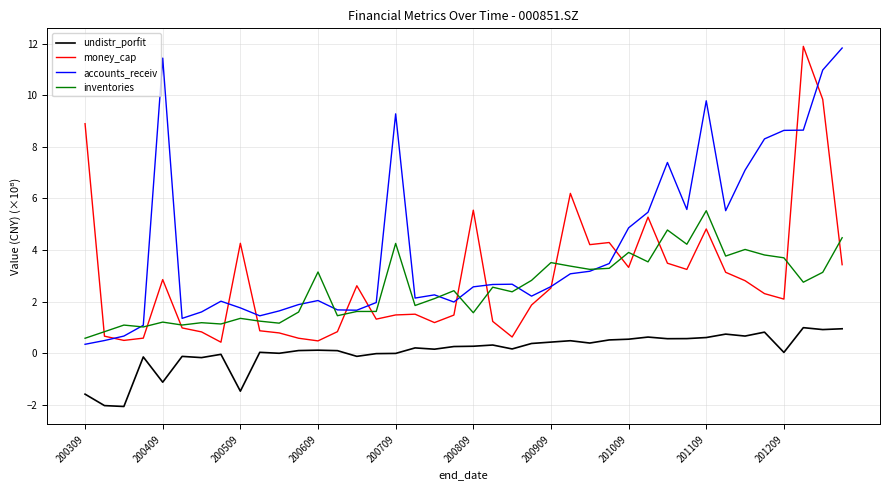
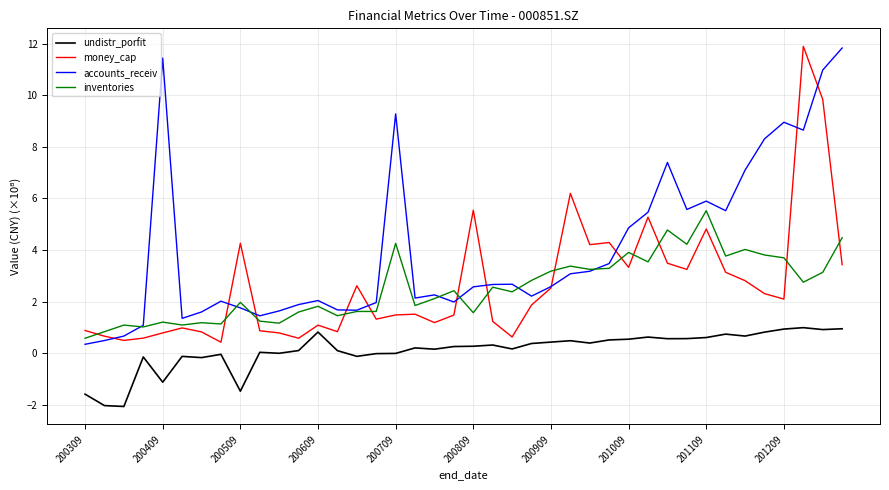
  {
    "undistr_porfit": {
      "200309": -1.6,
      "200409": -1.1,
      "200509": -1.5,
-     "200609": 0.1,
+     "200609": 0.8,
      "200709": 0.0,
      "200809": 0.3,
      "200909": 0.4,
      "201009": 0.5,
      "201109": 0.6,
-     "201209": 0.0
+     "201209": 0.9
    },
    "money_cap": {
-     "200309": 8.9,
-     "200409": 2.9,
+     "200309": 0.9,
+     "200409": 0.8,
      "200509": 4.3,
-     "200609": 0.5,
+     "200609": 1.1,
      "200709": 1.5,
      "200809": 5.5,
      "201009": 3.3,
      "201109": 4.8,
      "201209": 2.1
    },
    "accounts_receiv": {
      "200309": 0.4,
      "200409": 11.4,
      "200509": 1.8,
      "200609": 2.0,
      "200709": 9.3,
      "200809": 2.6,
      "201009": 4.9,
-     "201109": 9.8,
-     "201209": 8.6
+     "201109": 5.9,
+     "201209": 9.0
    },
    "inventories": {
      "200309": 0.6,
      "200409": 1.2,
-     "200509": 1.4,
-     "200609": 3.2,
+     "200509": 2.0,
+     "200609": 1.8,
      "200709": 4.3,
      "200809": 1.6,
-     "200909": 3.5,
+     "200909": 3.2,
      "201009": 3.9,
      "201109": 5.5,
      "201209": 3.7
    }
  }
